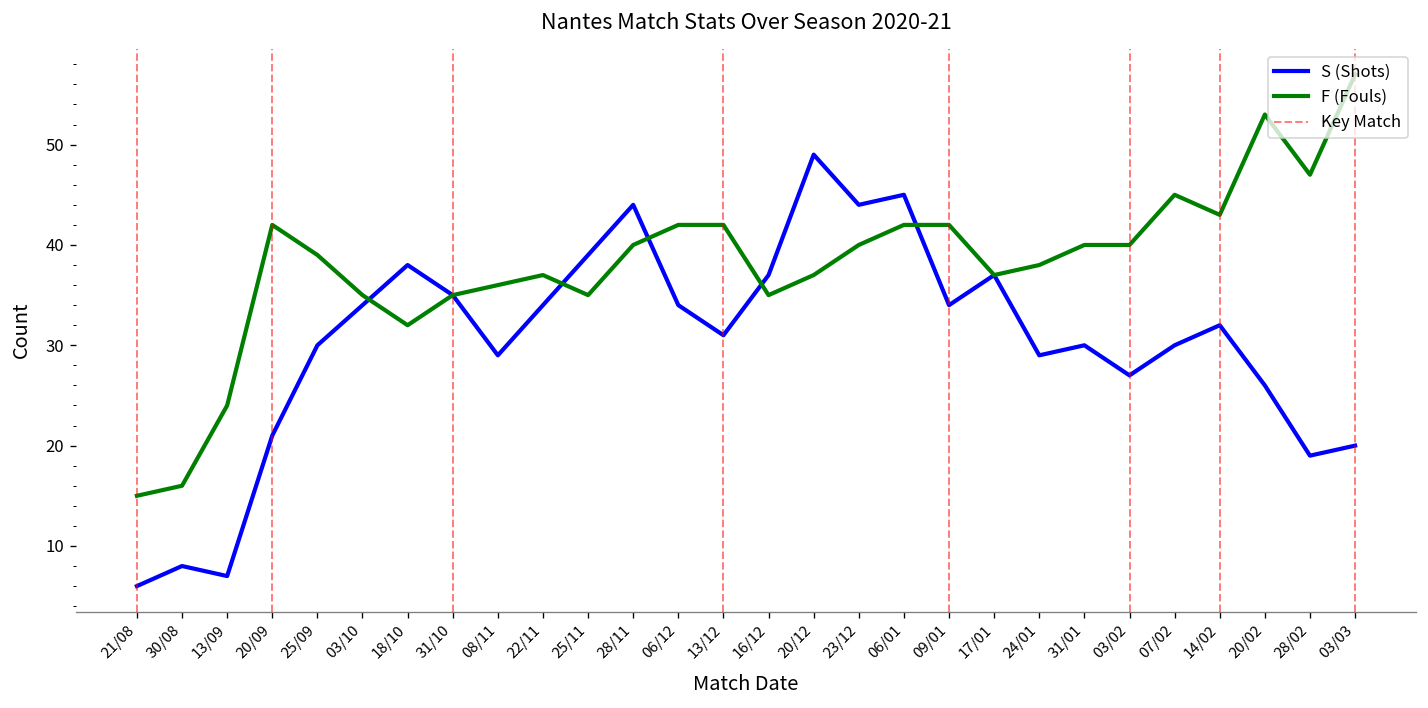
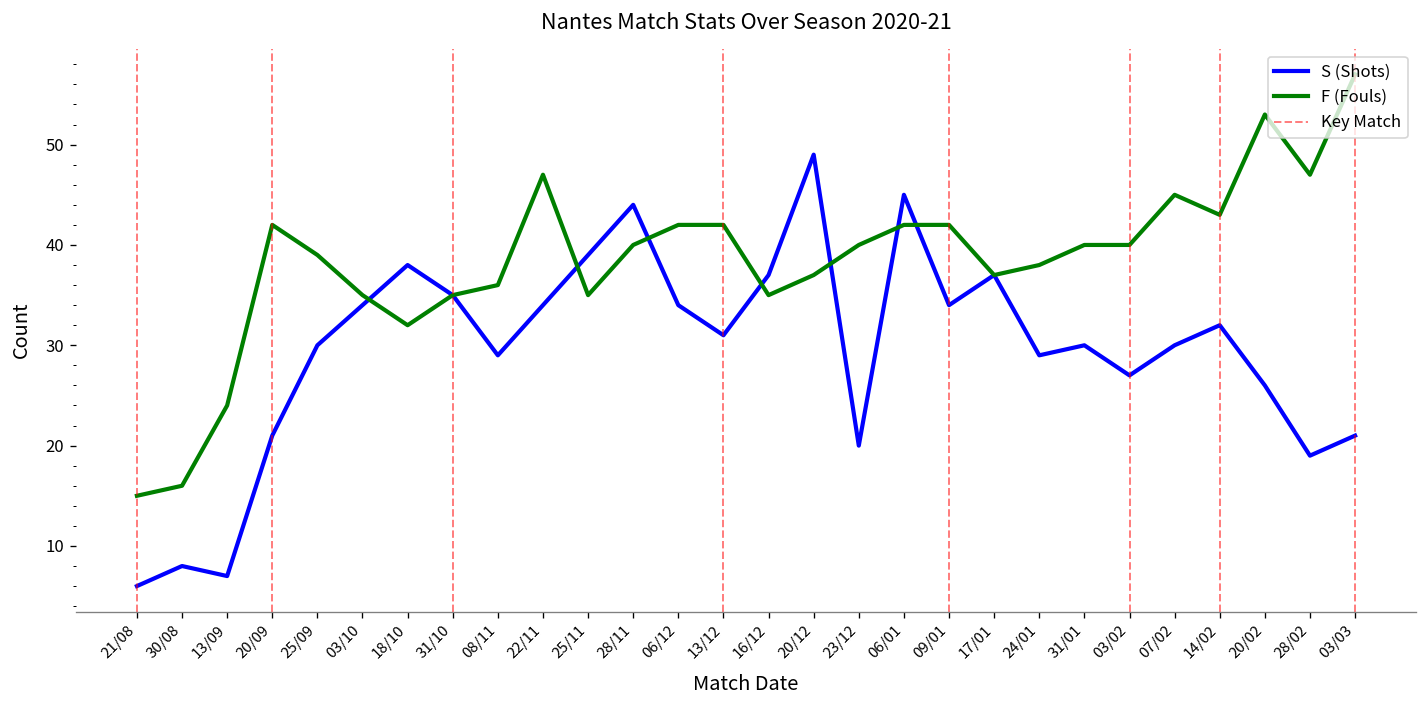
  {
    "S (Shots)": {
      "21/08": 6,
      "30/08": 8,
      "13/09": 7,
      "20/09": 21,
      "25/09": 30,
      "03/10": 34,
      "18/10": 38,
      "08/11": 29,
      "22/11": 34,
      "25/11": 39,
      "28/11": 44,
      "06/12": 34,
      "13/12": 31,
      "16/12": 37,
      "20/12": 49,
-     "23/12": 44,
+     "23/12": 20,
      "06/01": 45,
      "09/01": 34,
      "24/01": 29,
      "31/01": 30,
      "03/02": 27,
      "07/02": 30,
      "14/02": 32,
      "20/02": 26,
      "28/02": 19,
-     "03/03": 20
+     "03/03": 21
    },
    "F (Fouls)": {
      "21/08": 15,
      "30/08": 16,
      "13/09": 24,
      "20/09": 42,
      "25/09": 39,
      "03/10": 35,
      "18/10": 32,
      "08/11": 36,
-     "22/11": 37,
+     "22/11": 47,
      "25/11": 35,
      "28/11": 40,
      "06/12": 42,
      "13/12": 42,
      "16/12": 35,
      "20/12": 37,
      "23/12": 40,
      "06/01": 42,
      "09/01": 42,
      "24/01": 38,
      "31/01": 40,
      "03/02": 40,
      "07/02": 45,
      "14/02": 43,
      "20/02": 53,
      "28/02": 47
    }
  }
